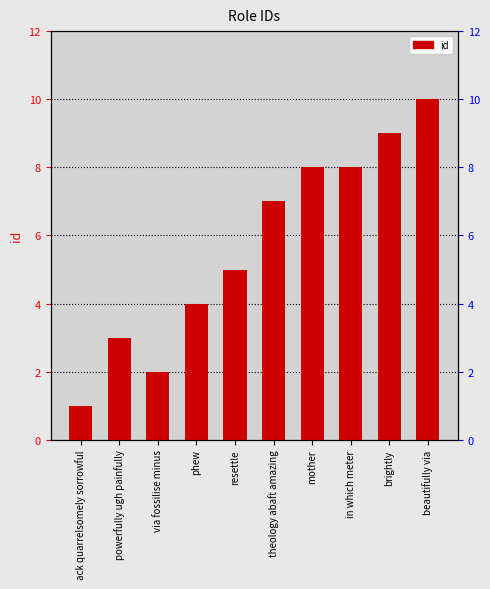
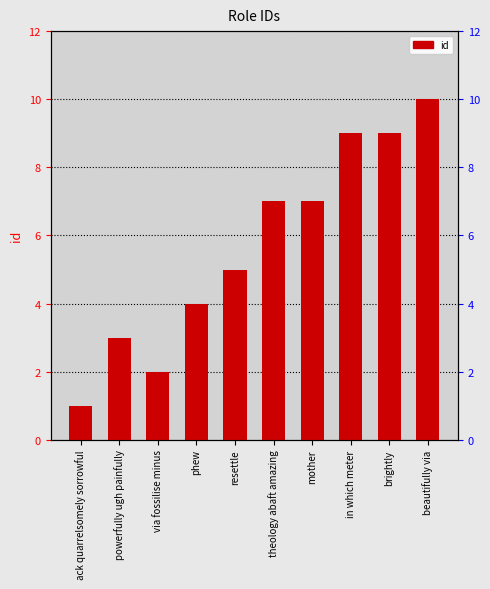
  {
    "ack quarrelsomely sorrowful": 1,
    "powerfully ugh painfully": 3,
    "via fossilise minus": 2,
    "phew": 4,
    "resettle": 5,
    "theology abaft amazing": 7,
-   "mother": 8,
-   "in which meter": 8,
+   "mother": 7,
+   "in which meter": 9,
    "brightly": 9,
    "beautifully via": 10
  }
